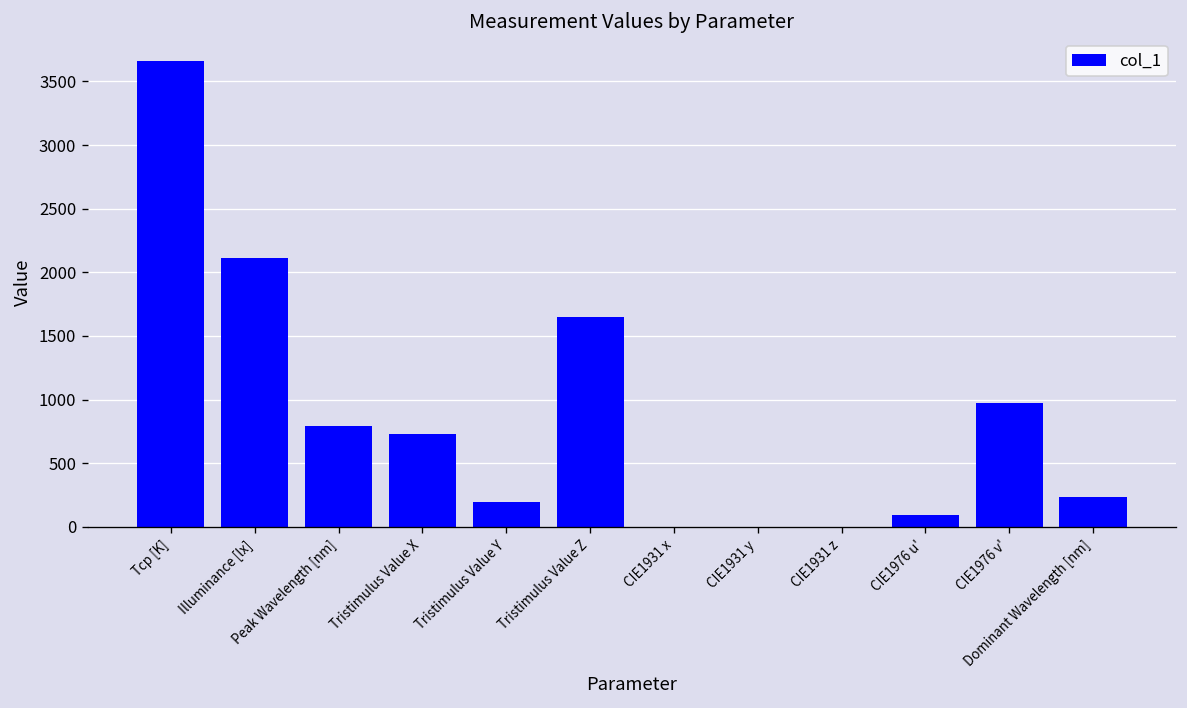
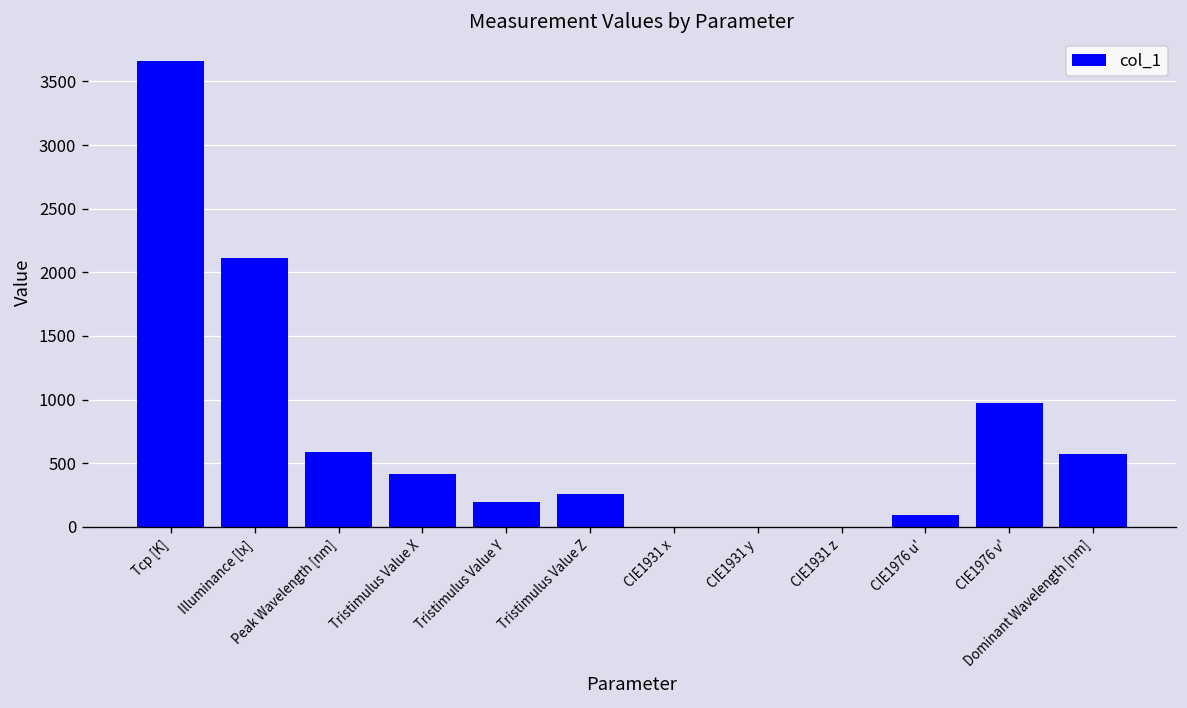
  {
    "Tcp [K]": 3660,
    "Illuminance [lx]": 2110,
-   "Peak Wavelength [nm]": 790,
-   "Tristimulus Value X": 730,
+   "Peak Wavelength [nm]": 590,
+   "Tristimulus Value X": 420,
    "Tristimulus Value Y": 190,
-   "Tristimulus Value Z": 1650,
+   "Tristimulus Value Z": 260,
    "CIE1976 u'": 100,
    "CIE1976 v'": 980,
-   "Dominant Wavelength [nm]": 230
+   "Dominant Wavelength [nm]": 580
  }
